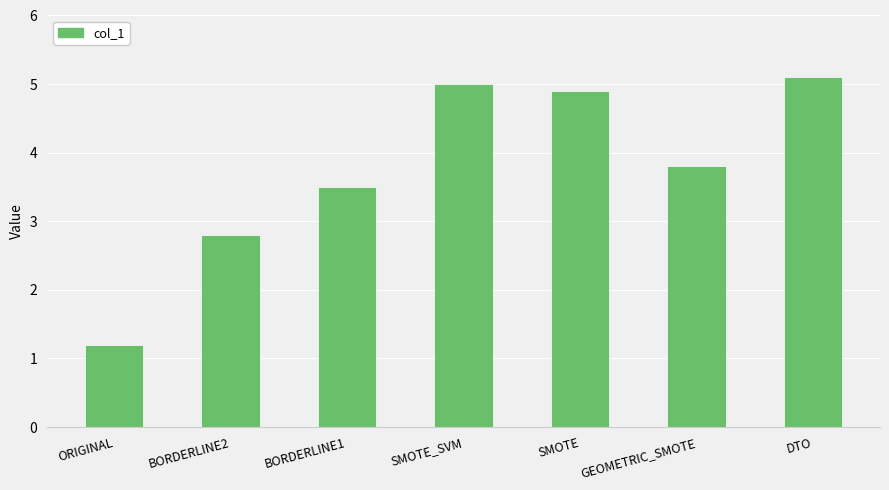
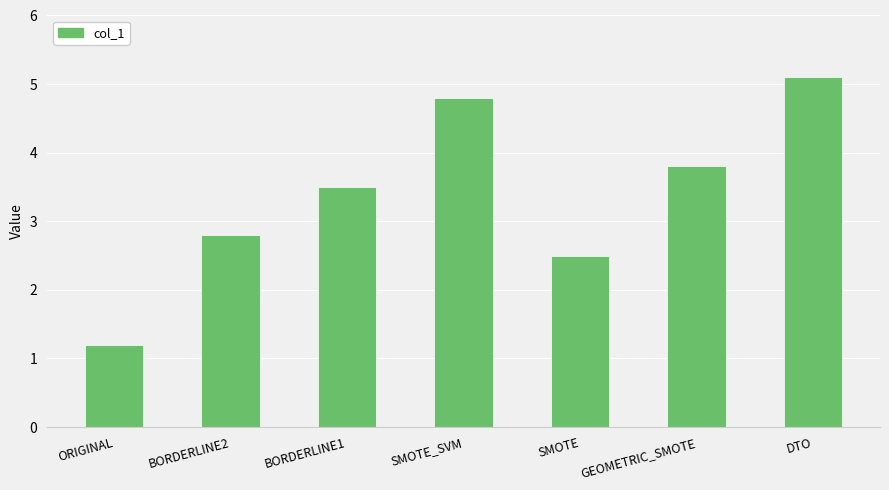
  {
    "ORIGINAL": 1.2,
    "BORDERLINE2": 2.8,
    "BORDERLINE1": 3.5,
-   "SMOTE_SVM": 5.0,
-   "SMOTE": 4.9,
+   "SMOTE_SVM": 4.8,
+   "SMOTE": 2.5,
    "GEOMETRIC_SMOTE": 3.8,
    "DTO": 5.1
  }
